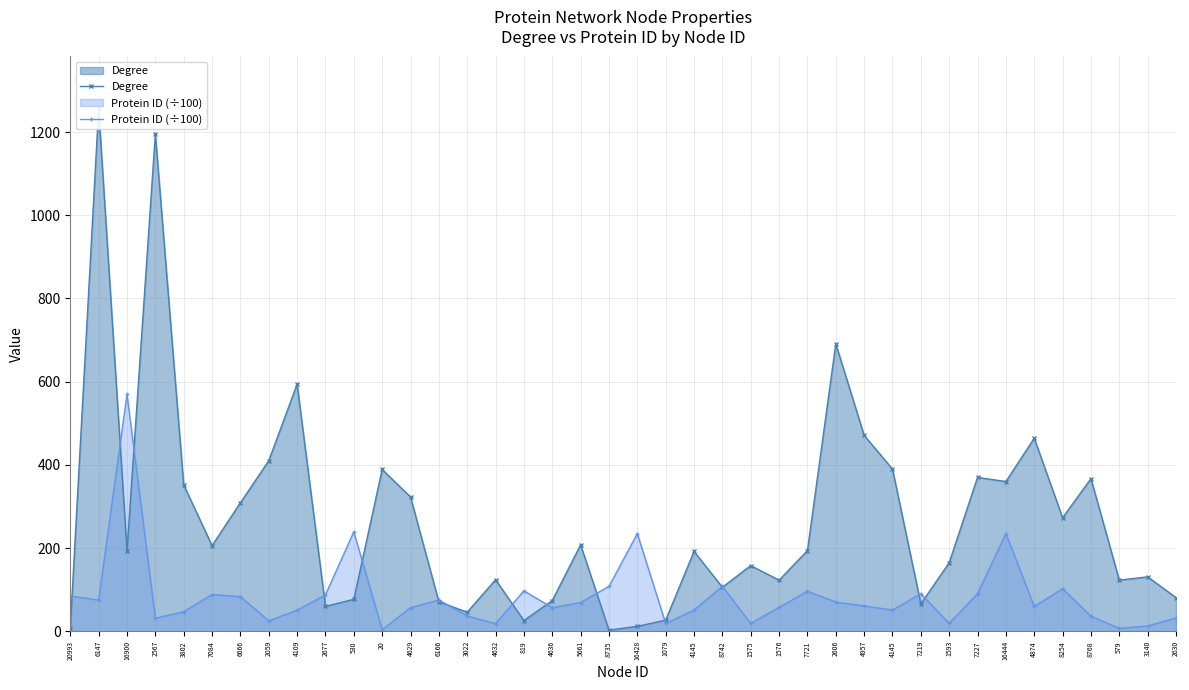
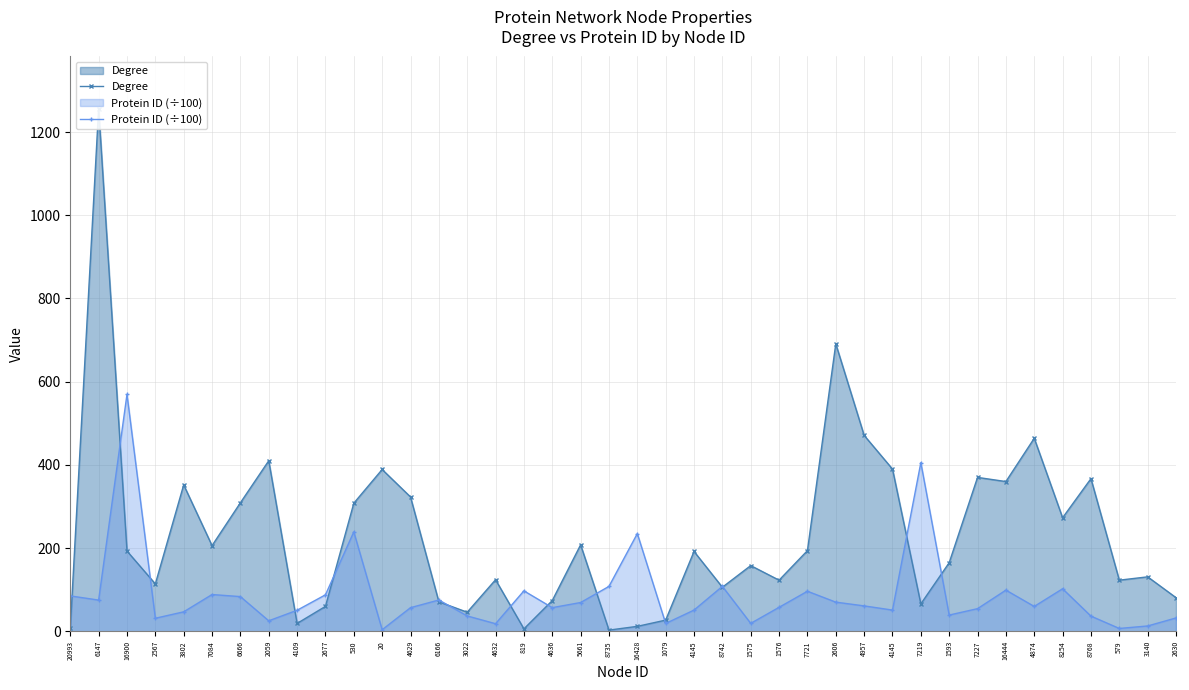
  {
    "Degree": {
      "20993": 10,
      "16900": 190,
-     "2567": 1200,
+     "2567": 110,
      "3802": 350,
      "7084": 210,
      "6666": 310,
      "2059": 410,
-     "4109": 590,
+     "4109": 20,
      "2677": 60,
-     "530": 80,
+     "530": 310,
      "20": 390,
      "4629": 320,
      "3022": 50,
      "4632": 120,
-     "819": 30,
+     "819": 10,
      "4636": 70,
      "5661": 210,
      "8735": 0,
      "16428": 10,
      "1079": 30,
      "1575": 160,
      "1576": 120,
      "7721": 190,
      "2606": 690,
      "4957": 470,
      "7219": 70,
      "1593": 170,
      "7227": 370,
      "16444": 360,
      "4874": 460,
      "8254": 270,
      "8768": 370,
      "579": 120,
      "3140": 130,
      "2630": 80
    },
    "Protein ID (÷100)": {
      "20993": 90,
      "6147": 80,
      "16900": 570,
      "2567": 30,
      "3802": 50,
      "7084": 90,
      "6666": 80,
      "2059": 30,
      "4109": 50,
      "2677": 90,
      "530": 240,
      "20": 0,
      "4629": 60,
      "3022": 40,
      "4632": 20,
      "819": 100,
      "4636": 60,
      "5661": 70,
      "8735": 110,
      "16428": 230,
      "1079": 20,
      "1575": 20,
      "1576": 60,
      "7721": 100,
      "2606": 70,
      "4957": 60,
-     "7219": 90,
-     "1593": 20,
-     "7227": 90,
-     "16444": 240,
+     "7219": 410,
+     "1593": 40,
+     "7227": 50,
+     "16444": 100,
      "4874": 60,
      "8254": 100,
      "8768": 40,
      "579": 10,
      "3140": 10,
      "2630": 30
    }
  }
